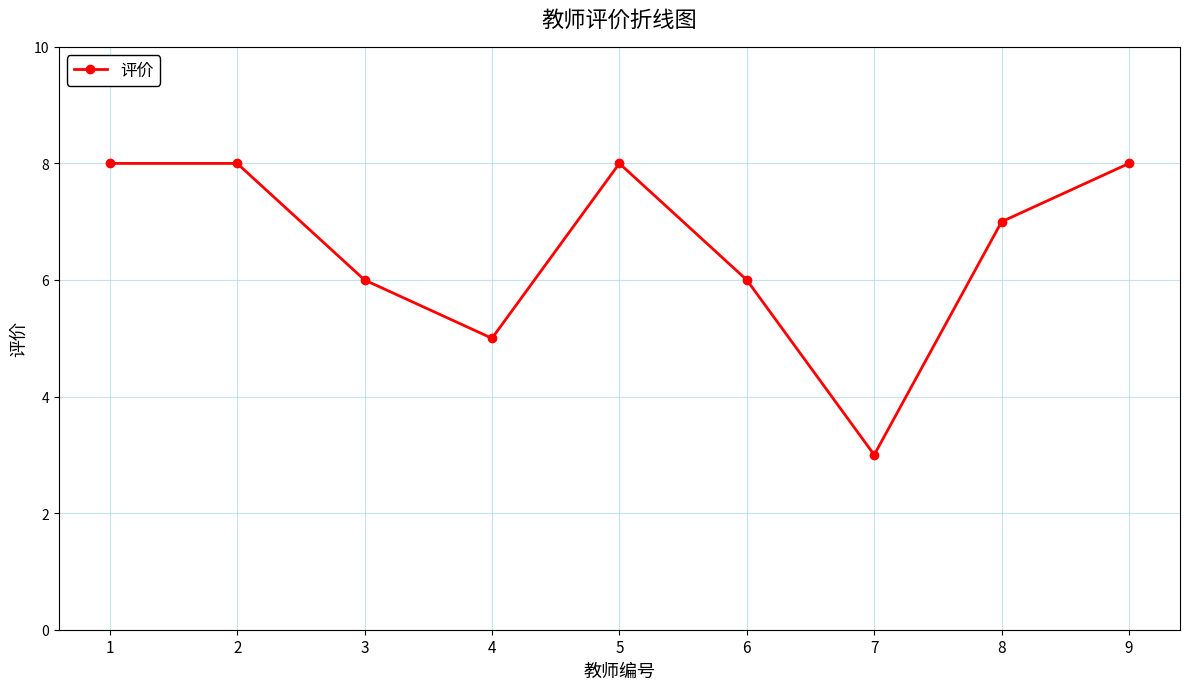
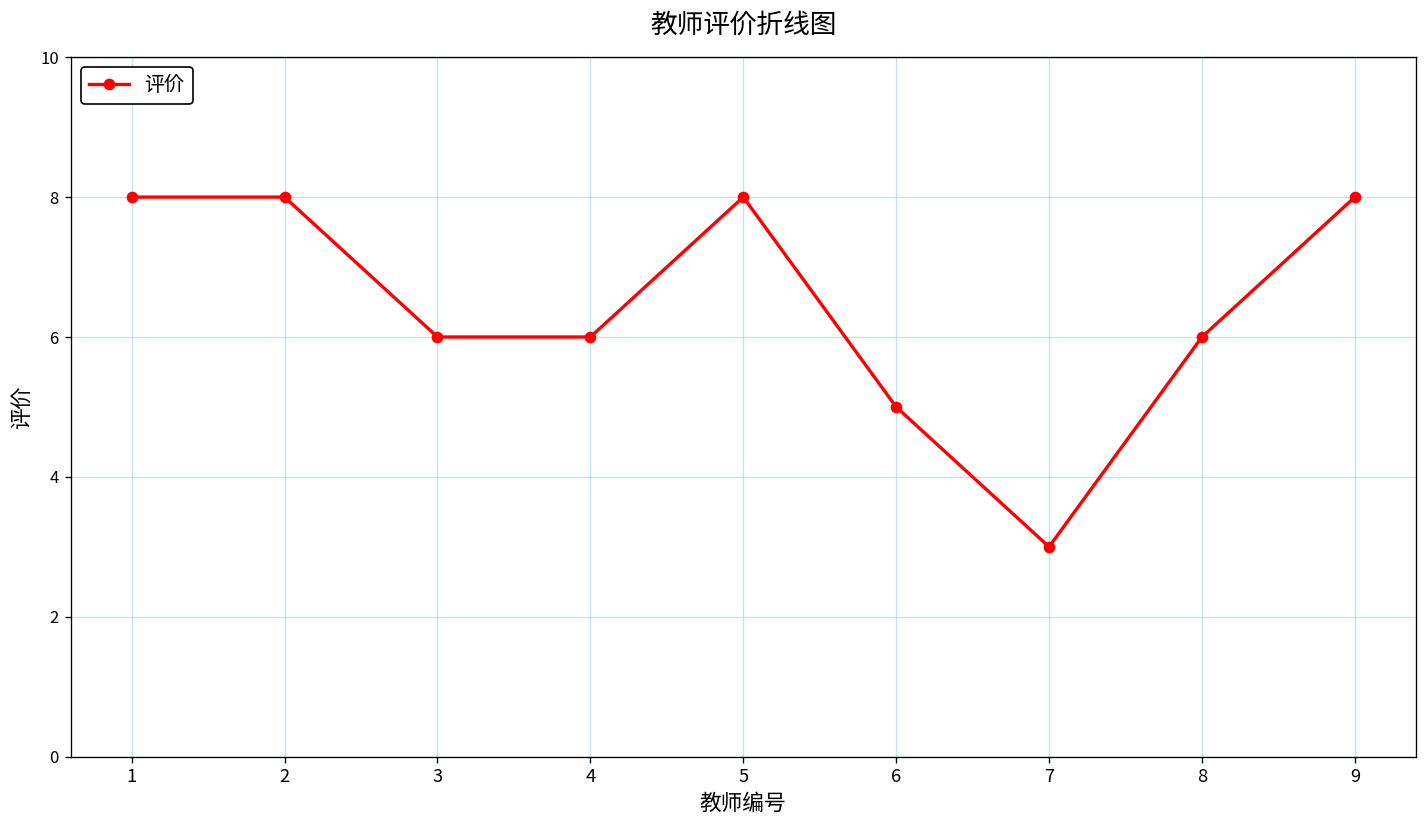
  {
    "1": 8,
    "2": 8,
    "3": 6,
-   "4": 5,
+   "4": 6,
    "5": 8,
-   "6": 6,
+   "6": 5,
    "7": 3,
-   "8": 7,
+   "8": 6,
    "9": 8
  }
